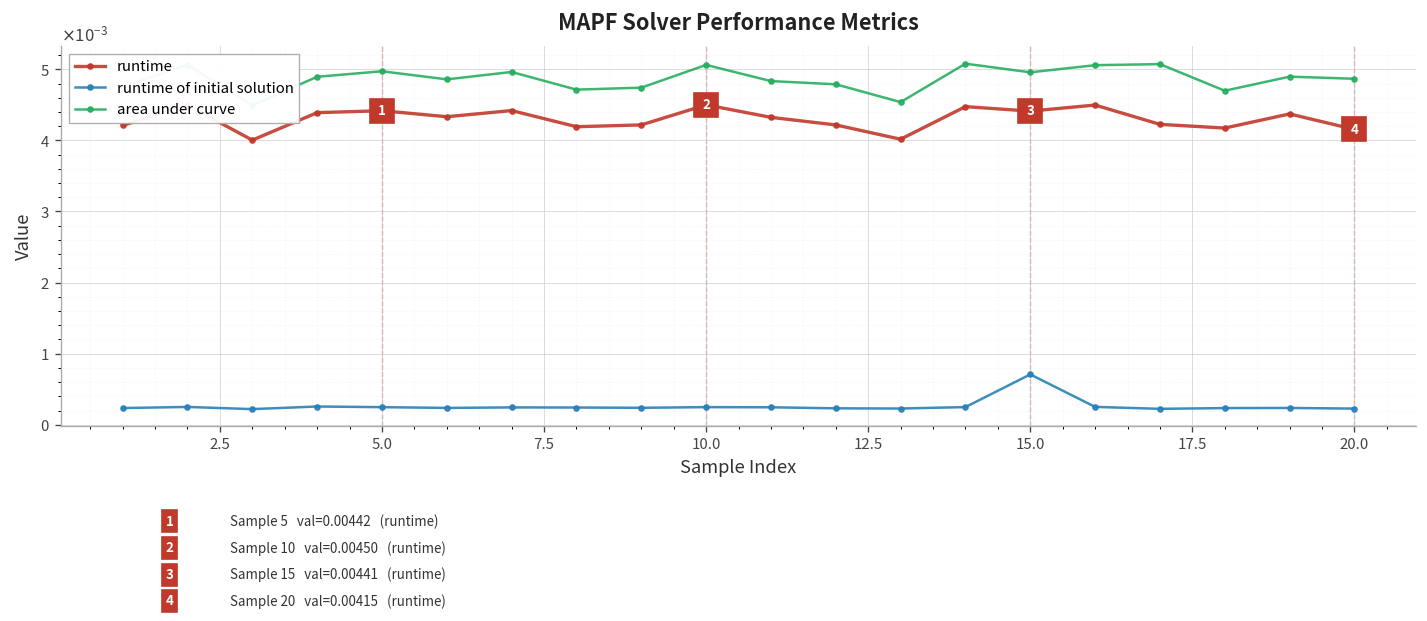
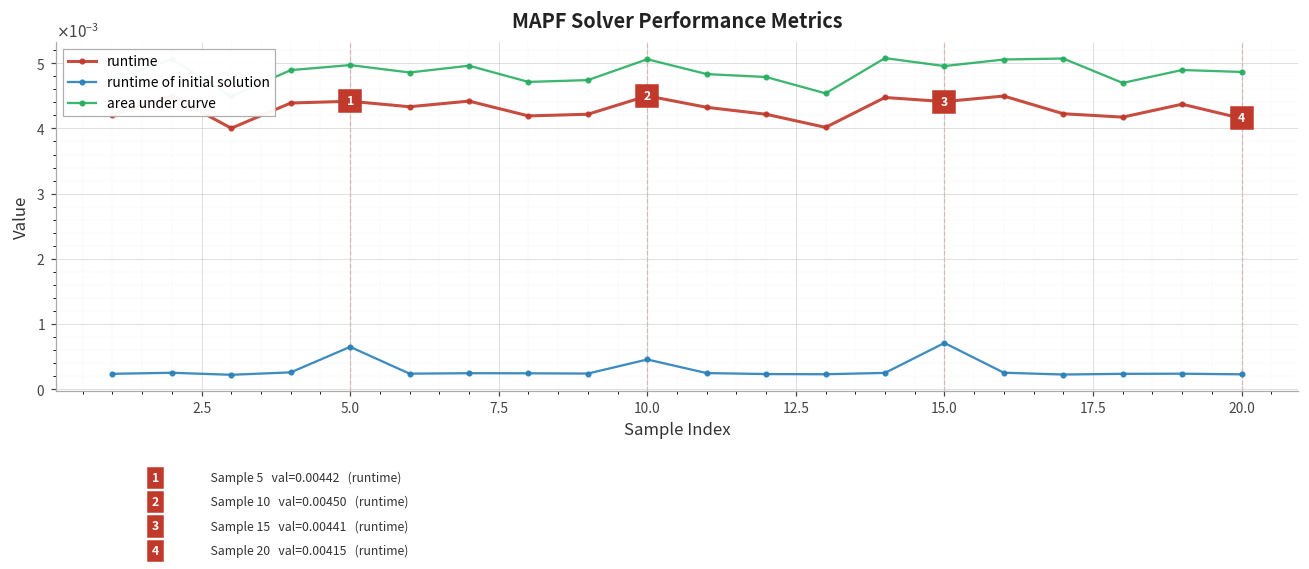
  {
    "runtime of initial solution": {
-     "5.0": 0.0002,
-     "10.0": 0.0002,
+     "5.0": 0.0006,
+     "10.0": 0.0005,
      "15.0": 0.0007,
      "20.0": 0.0002
    },
    "area under curve": {
      "5.0": 0.0050,
      "10.0": 0.0051,
      "15.0": 0.0050,
      "20.0": 0.0049
    }
  }
